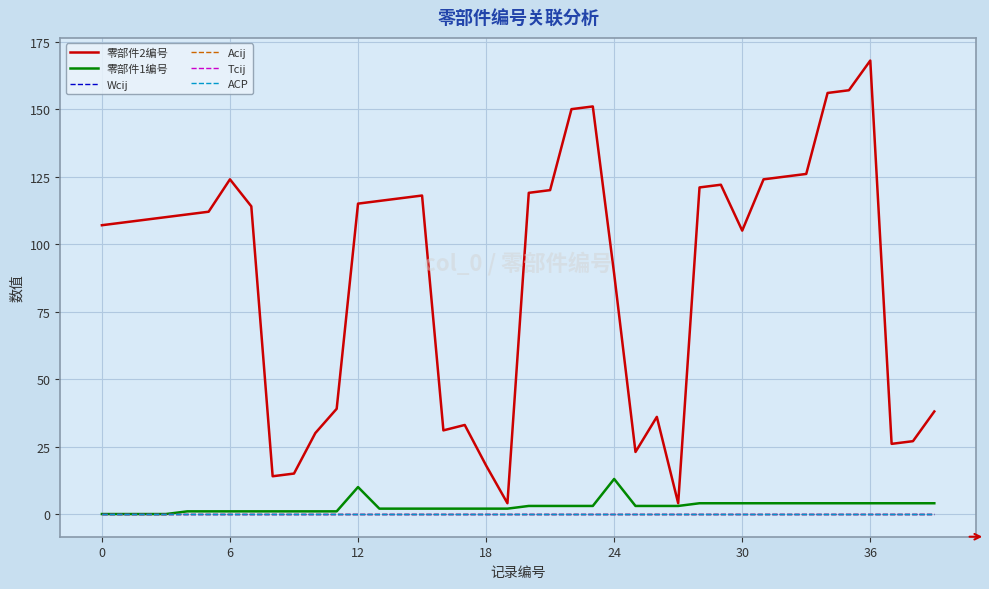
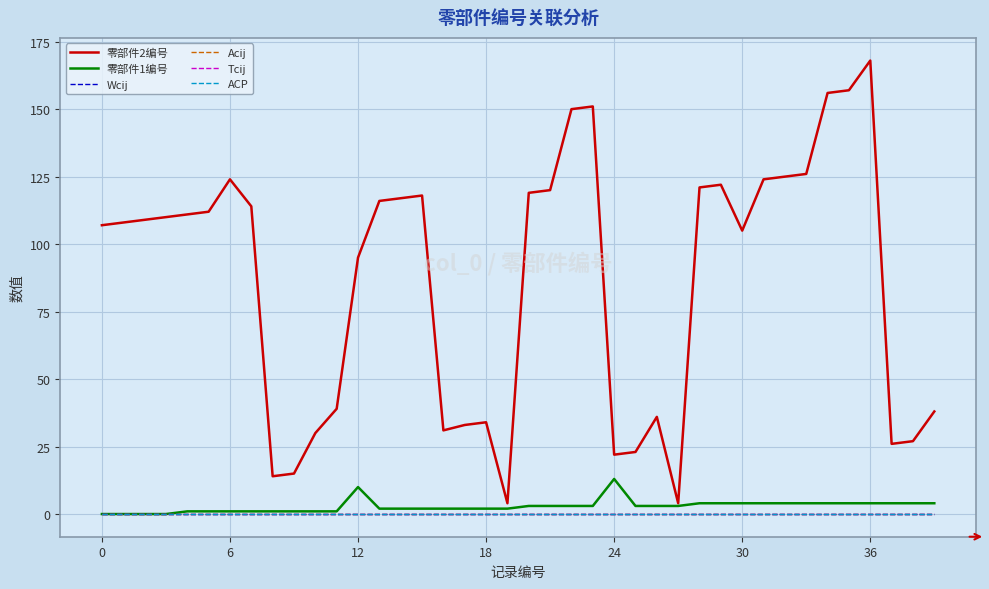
  {
    "零部件2编号": {
      "0": 107,
      "6": 124,
-     "12": 115,
-     "18": 18,
-     "24": 89,
+     "12": 95,
+     "18": 34,
+     "24": 22,
      "30": 105,
      "36": 168
    },
    "零部件1编号": {
      "6": 1,
      "12": 10,
      "18": 2,
      "24": 13,
      "30": 4,
      "36": 4
    },
    "ACP": {
      "6": 0,
      "12": 0,
      "18": 0,
      "24": 0,
      "30": 0,
      "36": 0
    }
  }
